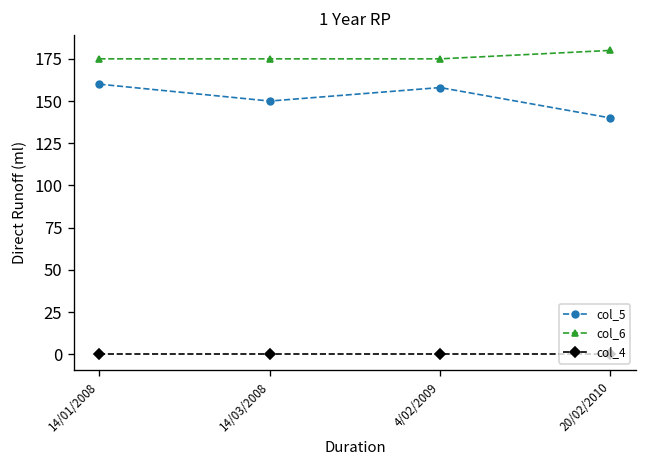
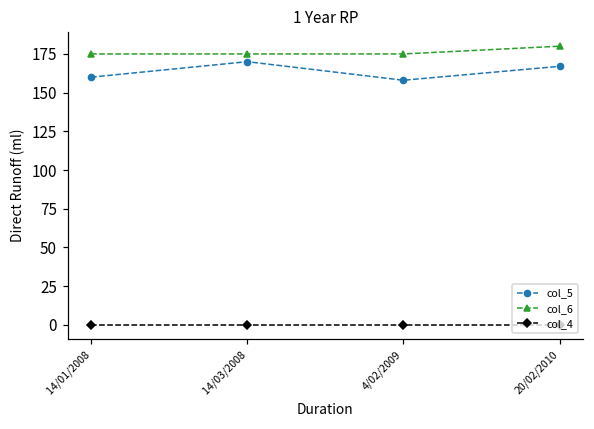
  {
    "col_5": {
      "14/01/2008": 160,
-     "14/03/2008": 150,
+     "14/03/2008": 170,
      "4/02/2009": 158,
-     "20/02/2010": 140
+     "20/02/2010": 167
    },
    "col_6": {
      "14/01/2008": 175,
      "14/03/2008": 175,
      "4/02/2009": 175,
      "20/02/2010": 180
    },
    "col_4": {
      "14/01/2008": 0,
      "14/03/2008": 0,
      "4/02/2009": 0
    }
  }
